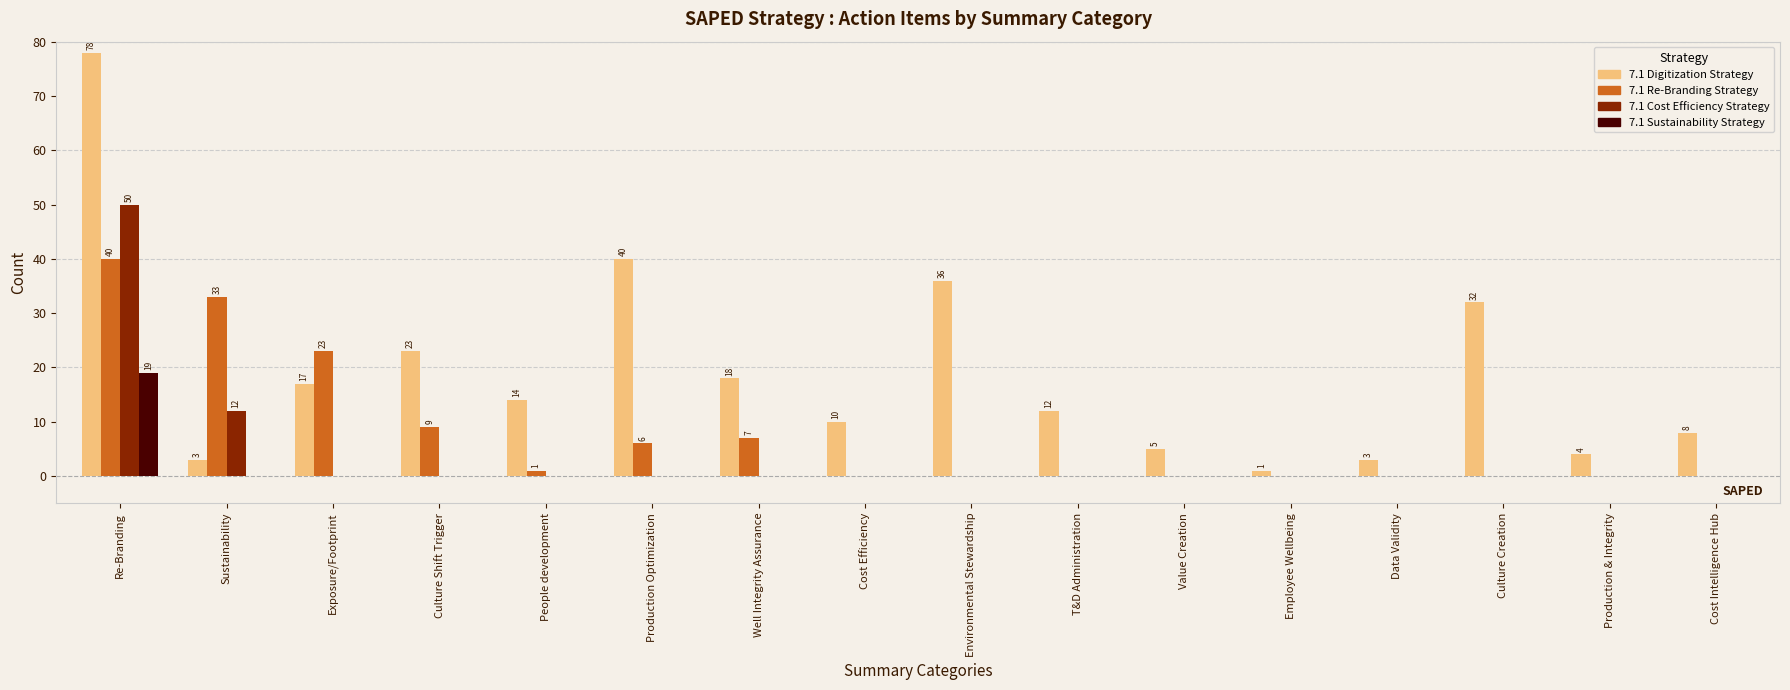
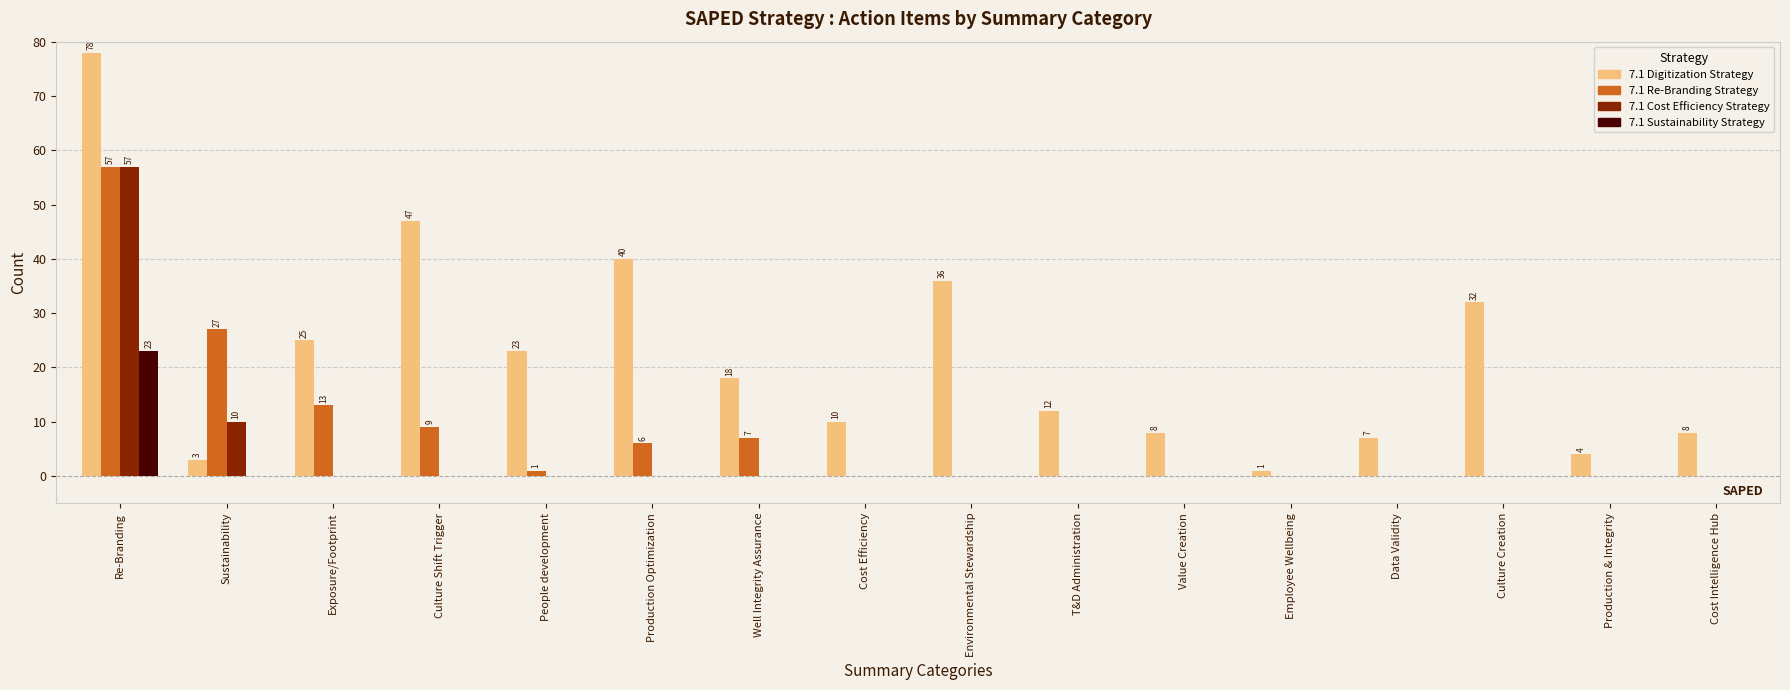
  {
    "7.1 Digitization Strategy": {
      "Re-Branding": 78,
      "Sustainability": 3,
-     "Exposure/Footprint": 17,
-     "Culture Shift Trigger": 23,
-     "People development": 14,
+     "Exposure/Footprint": 25,
+     "Culture Shift Trigger": 47,
+     "People development": 23,
      "Production Optimization": 40,
      "Well Integrity Assurance": 18,
      "Cost Efficiency": 10,
      "Environmental Stewardship": 36,
      "T&D Administration": 12,
-     "Value Creation": 5,
+     "Value Creation": 8,
      "Employee Wellbeing": 1,
-     "Data Validity": 3,
+     "Data Validity": 7,
      "Culture Creation": 32,
      "Production & Integrity": 4,
      "Cost Intelligence Hub": 8
    },
    "7.1 Re-Branding Strategy": {
-     "Re-Branding": 40,
-     "Sustainability": 33,
-     "Exposure/Footprint": 23,
+     "Re-Branding": 57,
+     "Sustainability": 27,
+     "Exposure/Footprint": 13,
      "Culture Shift Trigger": 9,
      "People development": 1,
      "Production Optimization": 6,
      "Well Integrity Assurance": 7
    },
    "7.1 Cost Efficiency Strategy": {
-     "Re-Branding": 50,
-     "Sustainability": 12
+     "Re-Branding": 57,
+     "Sustainability": 10
    },
    "7.1 Sustainability Strategy": {
-     "Re-Branding": 19
+     "Re-Branding": 23
    }
  }
